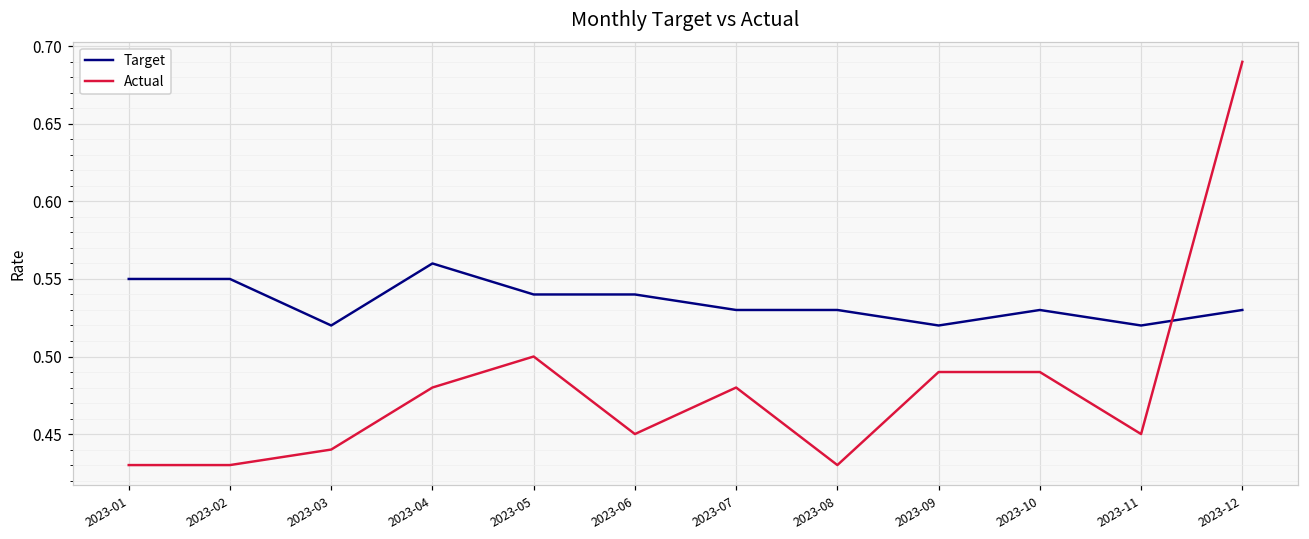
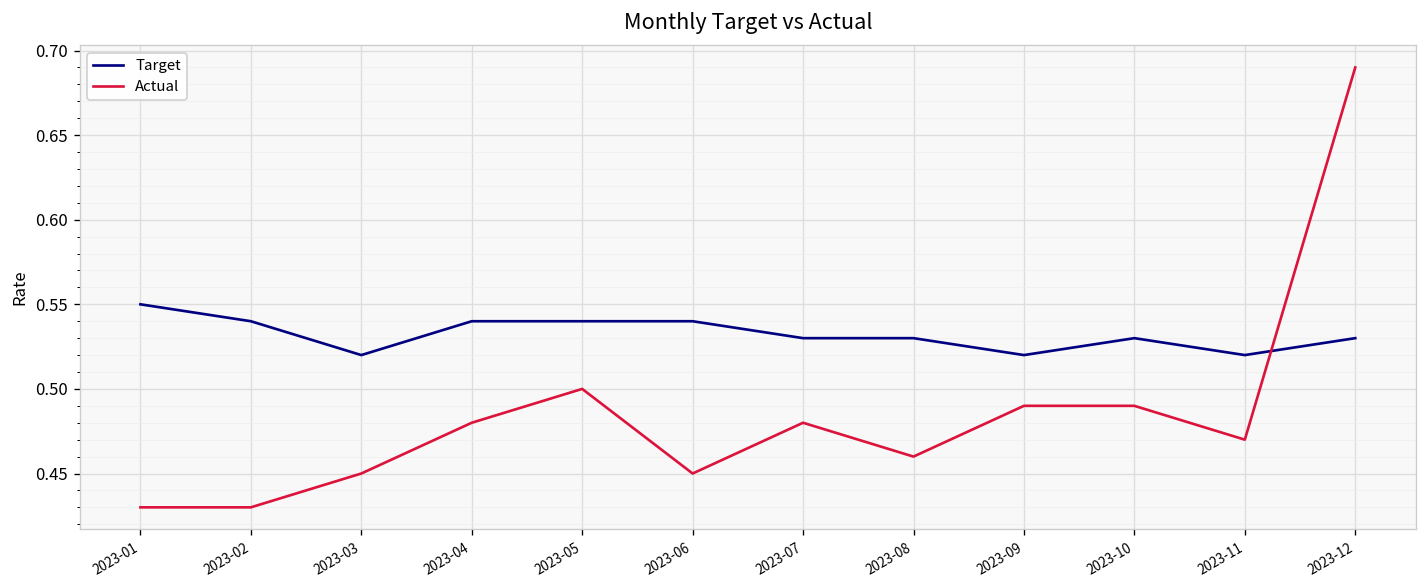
  {
    "Target": {
      "2023-01": 0.55,
-     "2023-02": 0.55,
+     "2023-02": 0.54,
      "2023-03": 0.52,
-     "2023-04": 0.56,
+     "2023-04": 0.54,
      "2023-05": 0.54,
      "2023-06": 0.54,
      "2023-07": 0.53,
      "2023-08": 0.53,
      "2023-09": 0.52,
      "2023-10": 0.53,
      "2023-11": 0.52,
      "2023-12": 0.53
    },
    "Actual": {
      "2023-01": 0.43,
      "2023-02": 0.43,
-     "2023-03": 0.44,
+     "2023-03": 0.45,
      "2023-04": 0.48,
      "2023-05": 0.50,
      "2023-06": 0.45,
      "2023-07": 0.48,
-     "2023-08": 0.43,
+     "2023-08": 0.46,
      "2023-09": 0.49,
      "2023-10": 0.49,
-     "2023-11": 0.45,
+     "2023-11": 0.47,
      "2023-12": 0.69
    }
  }
